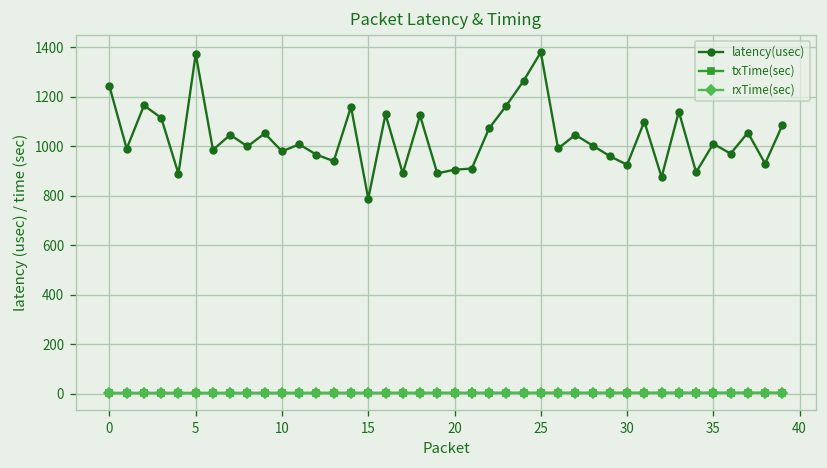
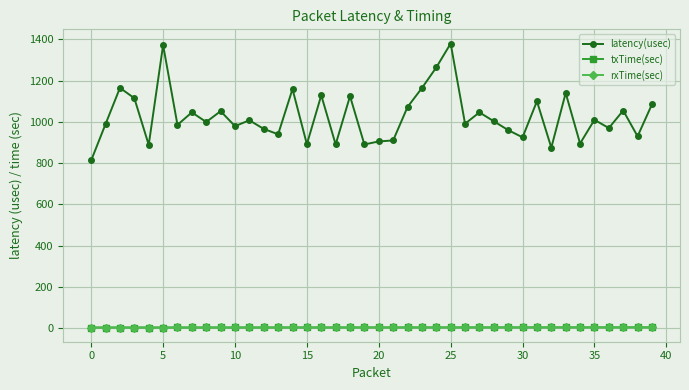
  {
    "latency(usec)": {
-     "0": 1240,
+     "0": 810,
      "5": 1370,
      "10": 980,
-     "15": 790,
+     "15": 890,
      "20": 910,
      "25": 1380,
      "30": 930,
      "35": 1010
    },
    "rxTime(sec)": {
      "0": 0,
      "5": 0,
      "10": 0,
      "15": 0,
      "20": 0,
      "25": 0,
      "30": 0,
      "35": 0
    }
  }
